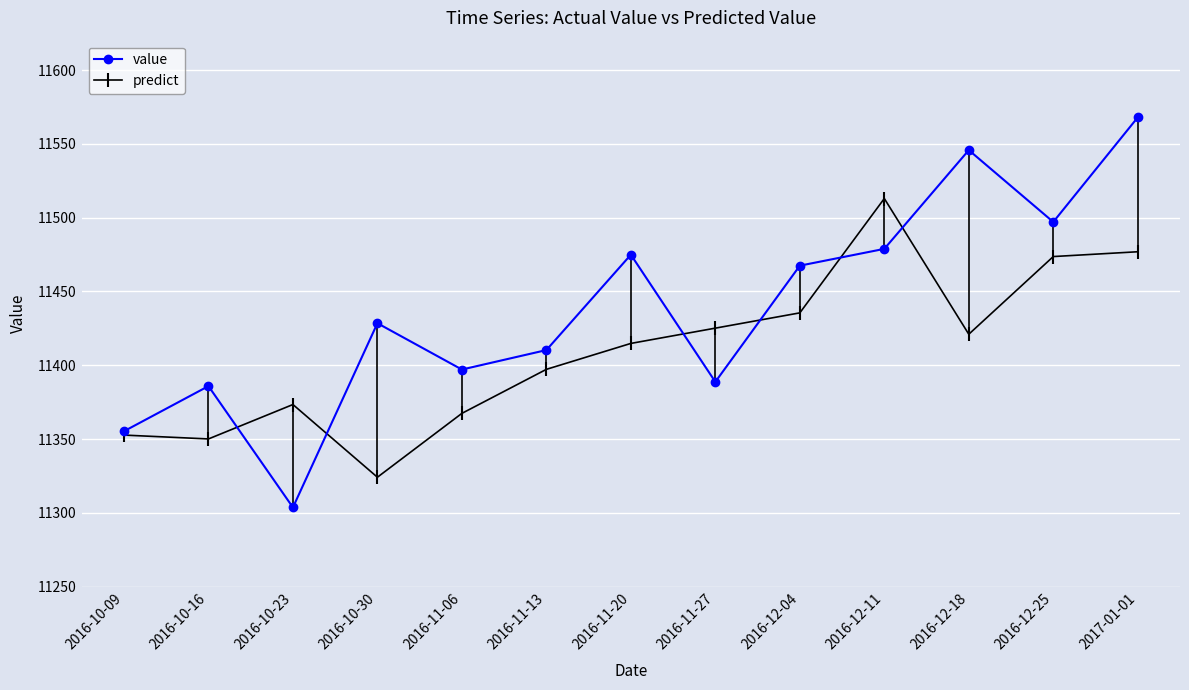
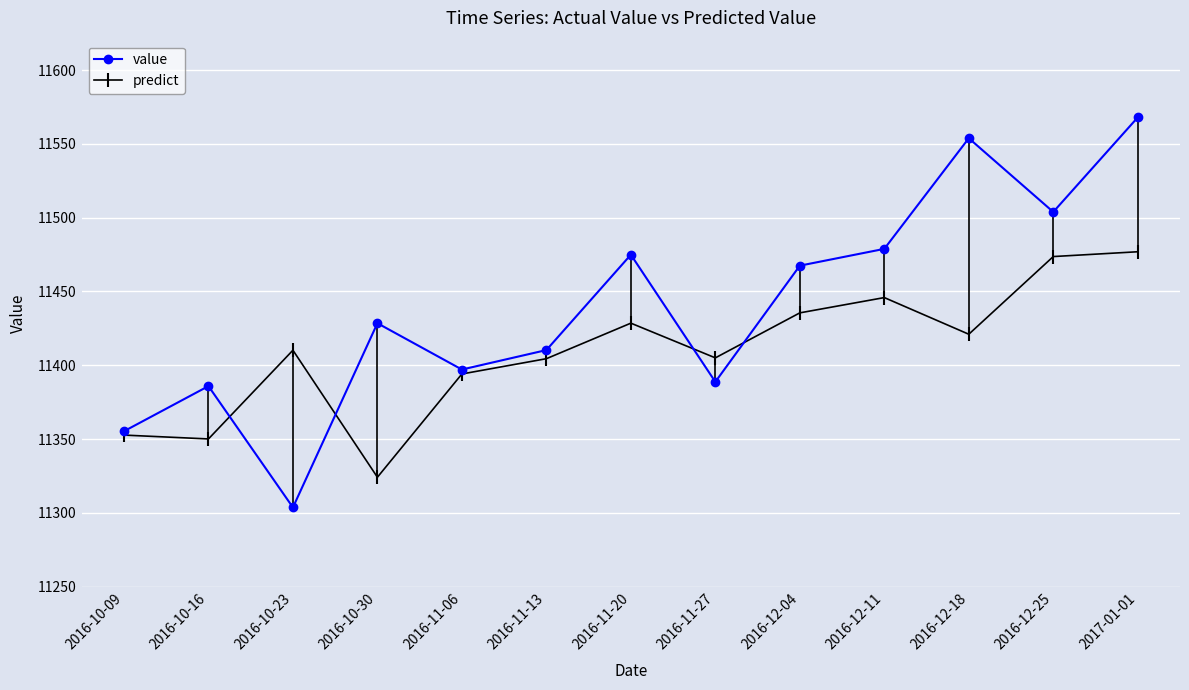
  {
    "value": {
      "2016-10-09": 11355,
      "2016-10-16": 11386,
      "2016-10-23": 11304,
      "2016-10-30": 11428,
      "2016-11-06": 11397,
      "2016-11-13": 11410,
      "2016-11-20": 11475,
      "2016-11-27": 11389,
      "2016-12-04": 11467,
      "2016-12-11": 11479,
-     "2016-12-18": 11546,
-     "2016-12-25": 11497,
+     "2016-12-18": 11554,
+     "2016-12-25": 11504,
      "2017-01-01": 11568
    },
    "predict": {
      "2016-10-09": 11353,
      "2016-10-16": 11350,
-     "2016-10-23": 11373,
+     "2016-10-23": 11410,
      "2016-10-30": 11324,
-     "2016-11-06": 11367,
-     "2016-11-13": 11397,
-     "2016-11-20": 11415,
-     "2016-11-27": 11425,
+     "2016-11-06": 11394,
+     "2016-11-13": 11404,
+     "2016-11-20": 11429,
+     "2016-11-27": 11405,
      "2016-12-04": 11436,
-     "2016-12-11": 11513,
+     "2016-12-11": 11446,
      "2016-12-18": 11421,
      "2016-12-25": 11474,
      "2017-01-01": 11477
    }
  }
